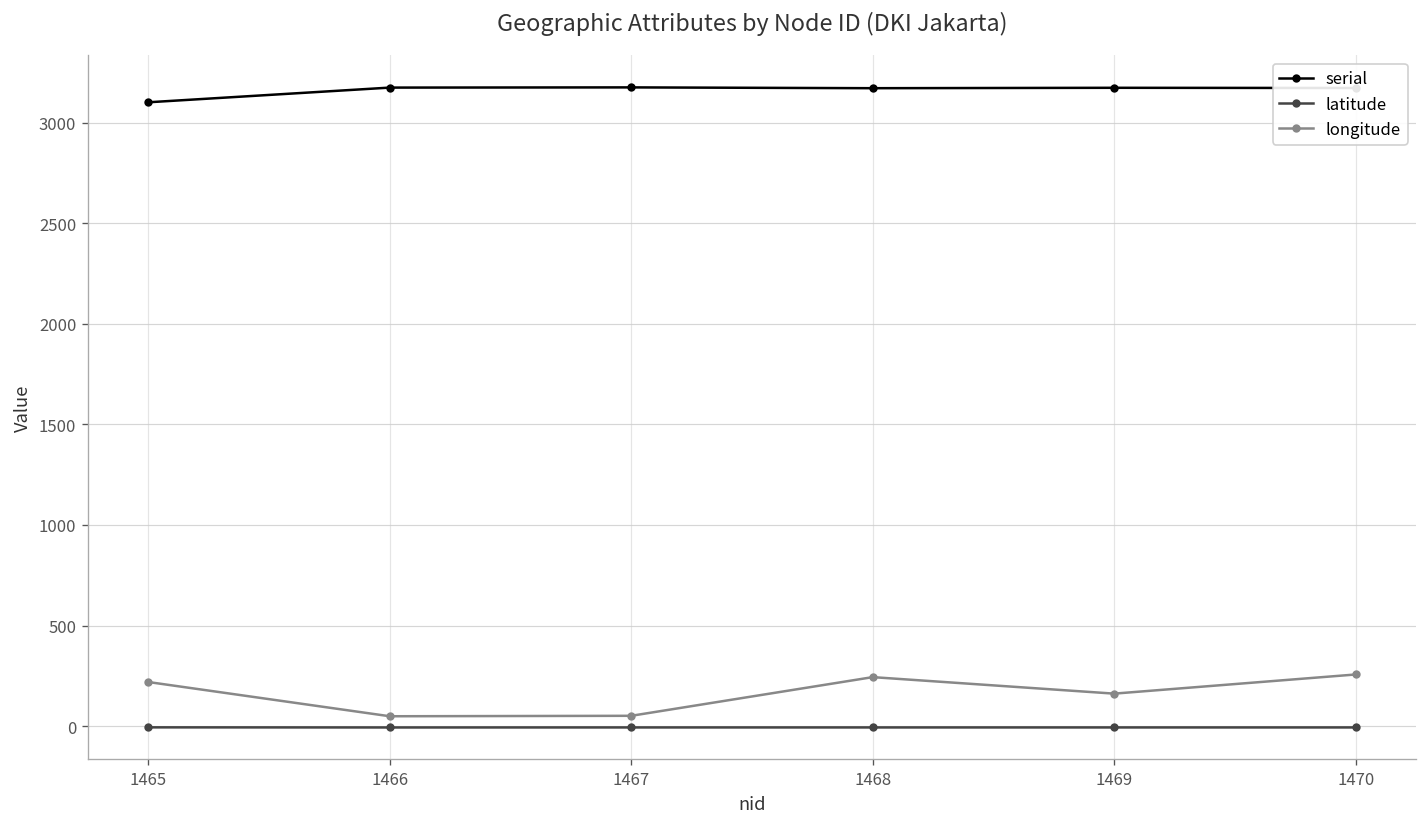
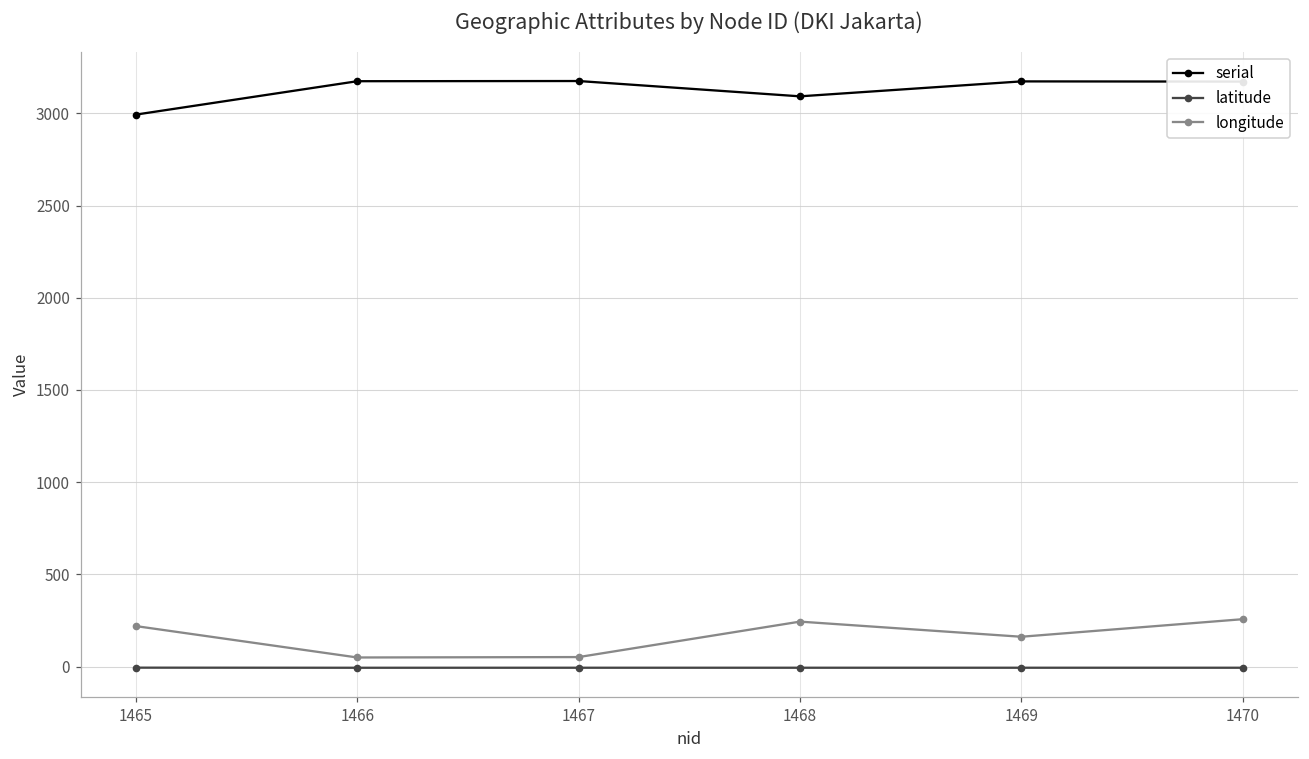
  {
    "serial": {
-     "1465": 3100,
+     "1465": 2990,
      "1466": 3170,
      "1467": 3180,
-     "1468": 3170,
+     "1468": 3090,
      "1469": 3170
    },
    "latitude": {
      "1465": -10,
      "1466": -10,
      "1467": -10,
      "1468": -10,
      "1469": -10,
      "1470": -10
    },
    "longitude": {
      "1465": 220,
      "1466": 50,
      "1467": 50,
      "1468": 240,
      "1469": 160,
      "1470": 260
    }
  }
